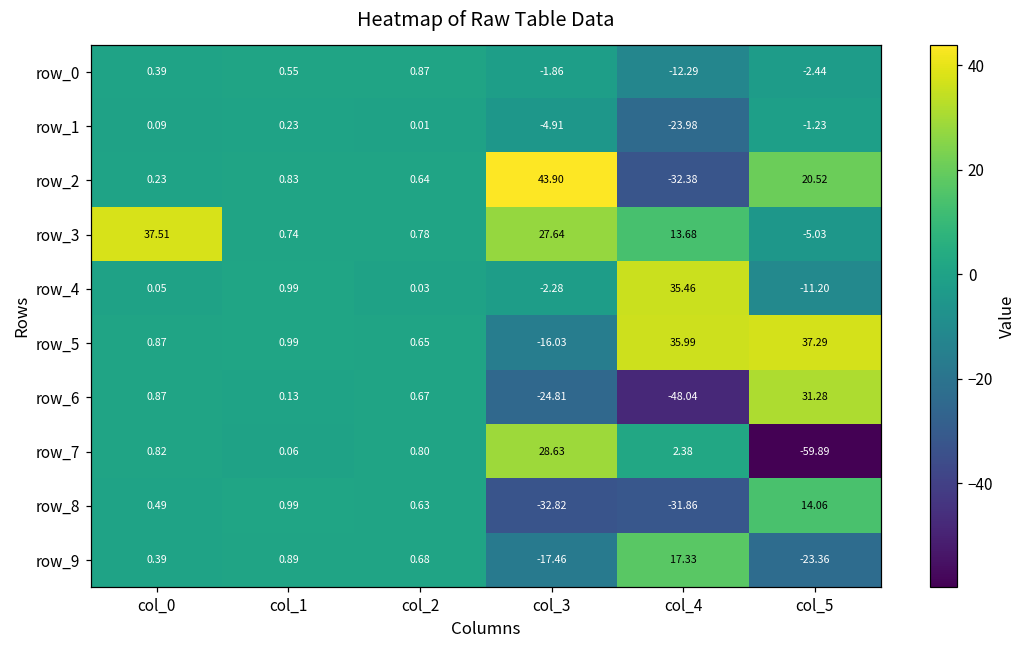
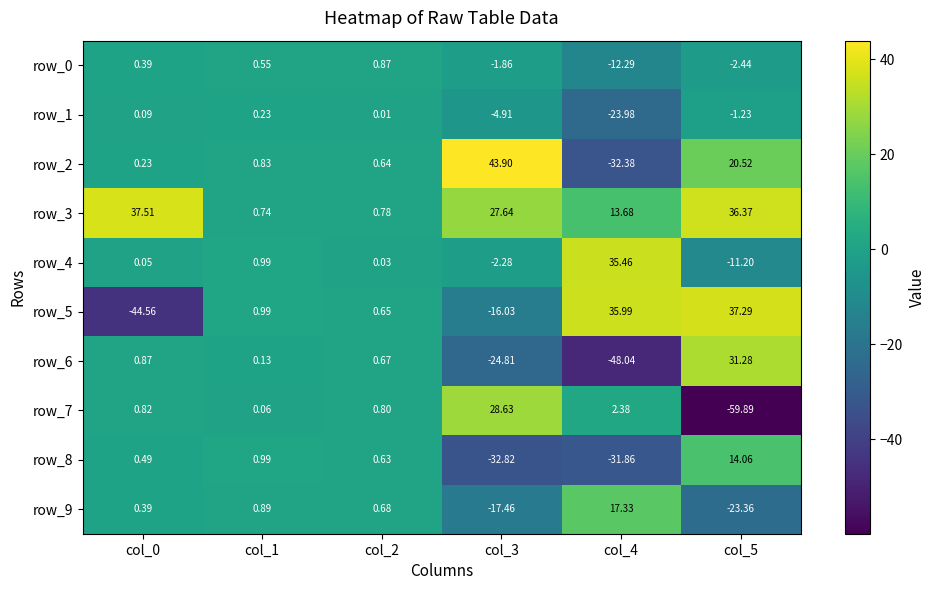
  {
    "row_0": {
      "col_0": 0.39,
      "col_1": 0.55,
      "col_2": 0.87,
      "col_3": -1.86,
      "col_4": -12.29,
      "col_5": -2.44
    },
    "row_1": {
      "col_0": 0.09,
      "col_1": 0.23,
      "col_2": 0.01,
      "col_3": -4.91,
      "col_4": -23.98,
      "col_5": -1.23
    },
    "row_2": {
      "col_0": 0.23,
      "col_1": 0.83,
      "col_2": 0.64,
      "col_3": 43.90,
      "col_4": -32.38,
      "col_5": 20.52
    },
    "row_3": {
      "col_0": 37.51,
      "col_1": 0.74,
      "col_2": 0.78,
      "col_3": 27.64,
      "col_4": 13.68,
-     "col_5": -5.03
+     "col_5": 36.37
    },
    "row_4": {
      "col_0": 0.05,
      "col_1": 0.99,
      "col_2": 0.03,
      "col_3": -2.28,
      "col_4": 35.46,
      "col_5": -11.20
    },
    "row_5": {
-     "col_0": 0.87,
+     "col_0": -44.56,
      "col_1": 0.99,
      "col_2": 0.65,
      "col_3": -16.03,
      "col_4": 35.99,
      "col_5": 37.29
    },
    "row_6": {
      "col_0": 0.87,
      "col_1": 0.13,
      "col_2": 0.67,
      "col_3": -24.81,
      "col_4": -48.04,
      "col_5": 31.28
    },
    "row_7": {
      "col_0": 0.82,
      "col_1": 0.06,
      "col_2": 0.80,
      "col_3": 28.63,
      "col_4": 2.38,
      "col_5": -59.89
    },
    "row_8": {
      "col_0": 0.49,
      "col_1": 0.99,
      "col_2": 0.63,
      "col_3": -32.82,
      "col_4": -31.86,
      "col_5": 14.06
    },
    "row_9": {
      "col_0": 0.39,
      "col_1": 0.89,
      "col_2": 0.68,
      "col_3": -17.46,
      "col_4": 17.33,
      "col_5": -23.36
    }
  }
